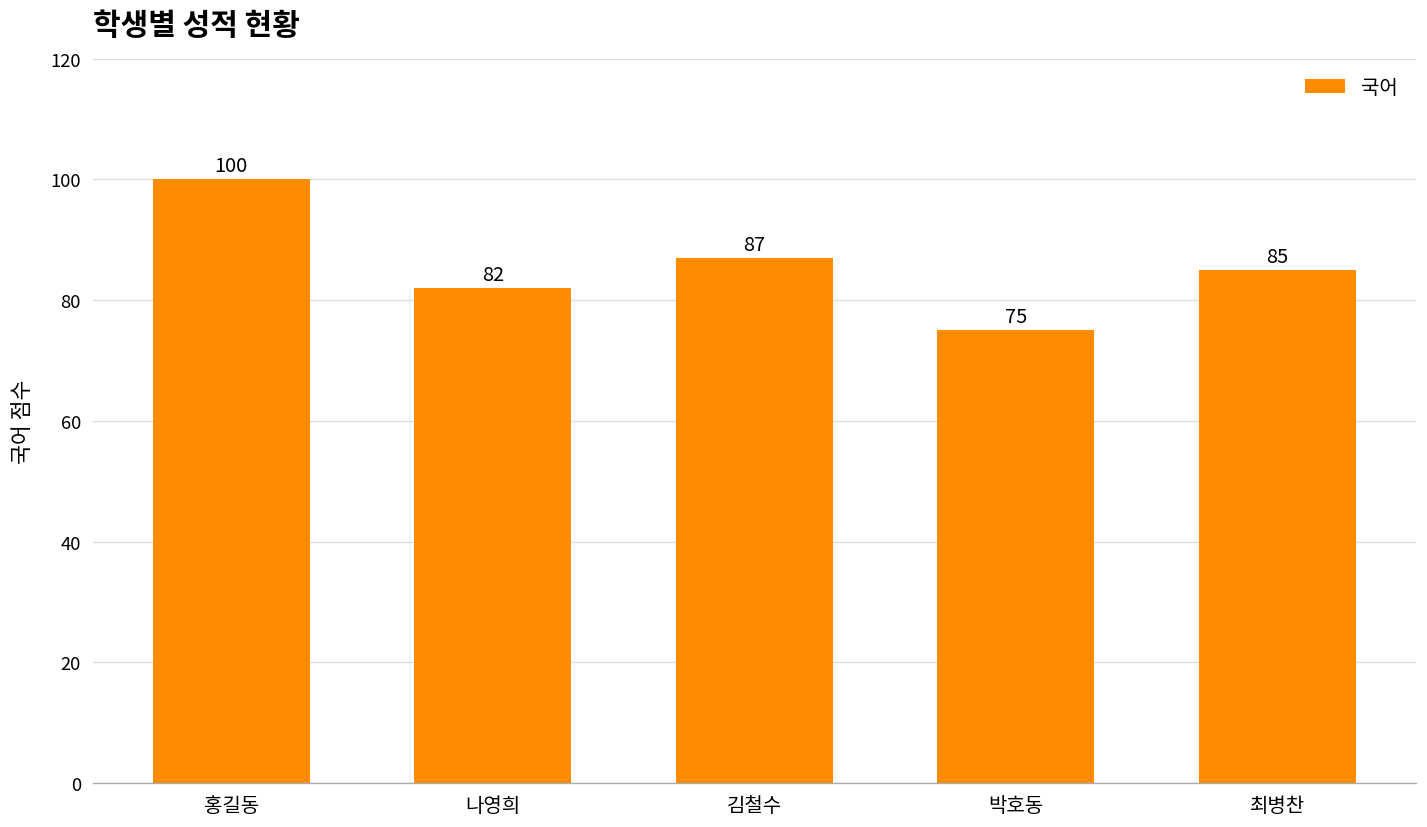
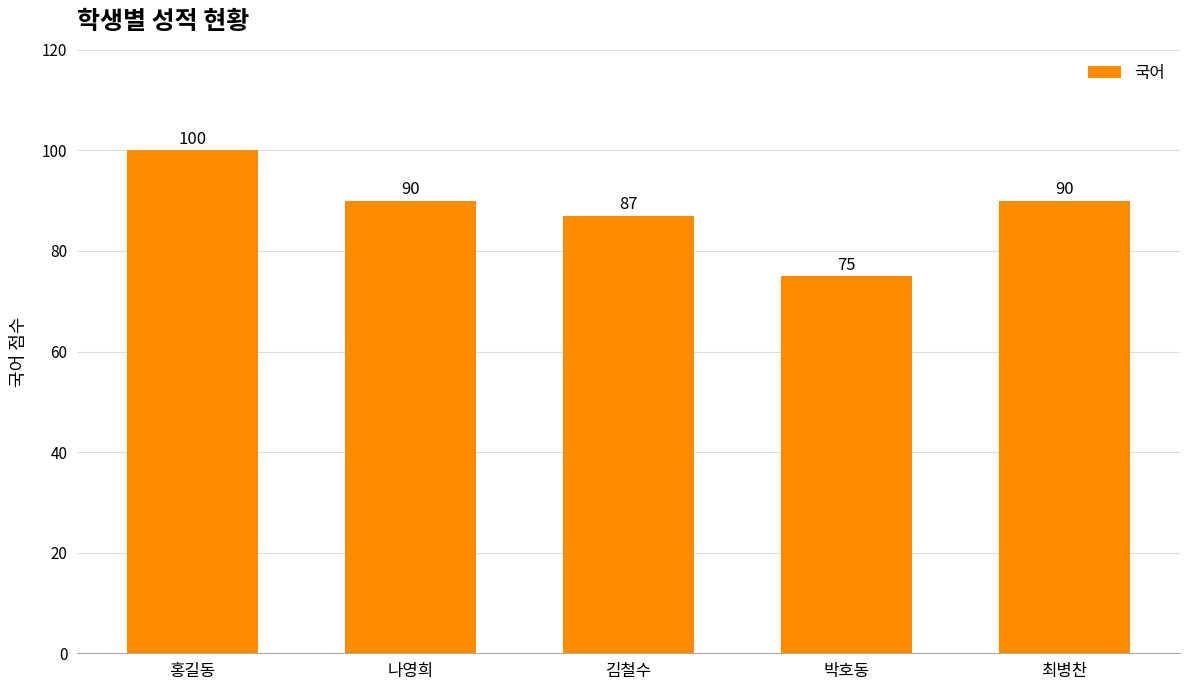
  {
    "홍길동": 100,
-   "나영희": 82,
+   "나영희": 90,
    "김철수": 87,
    "박호동": 75,
-   "최병찬": 85
+   "최병찬": 90
  }
